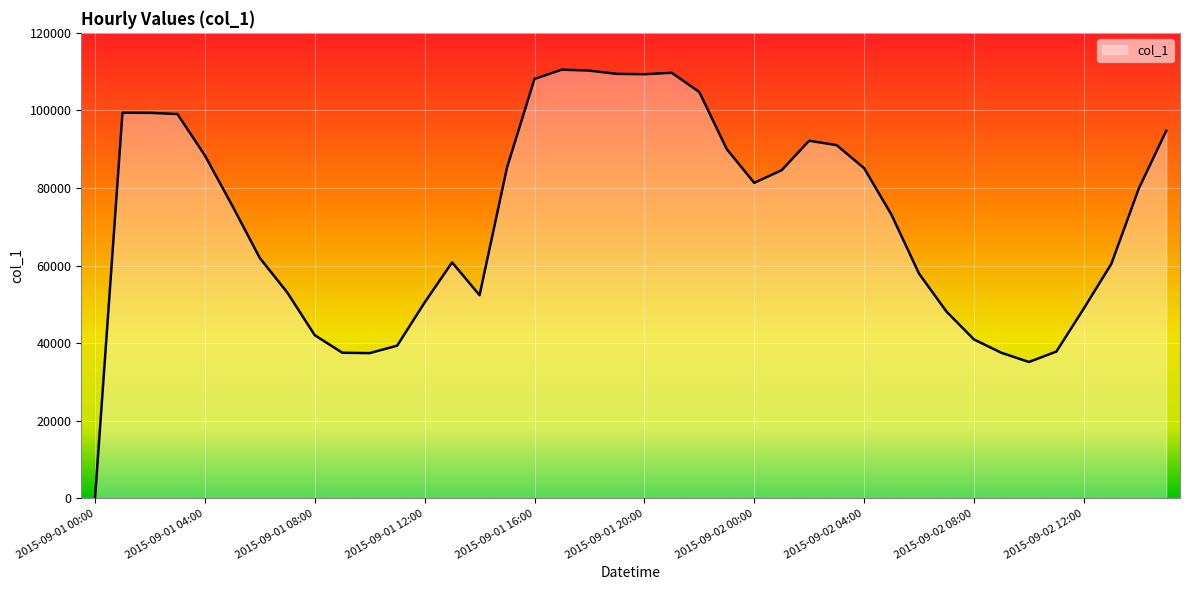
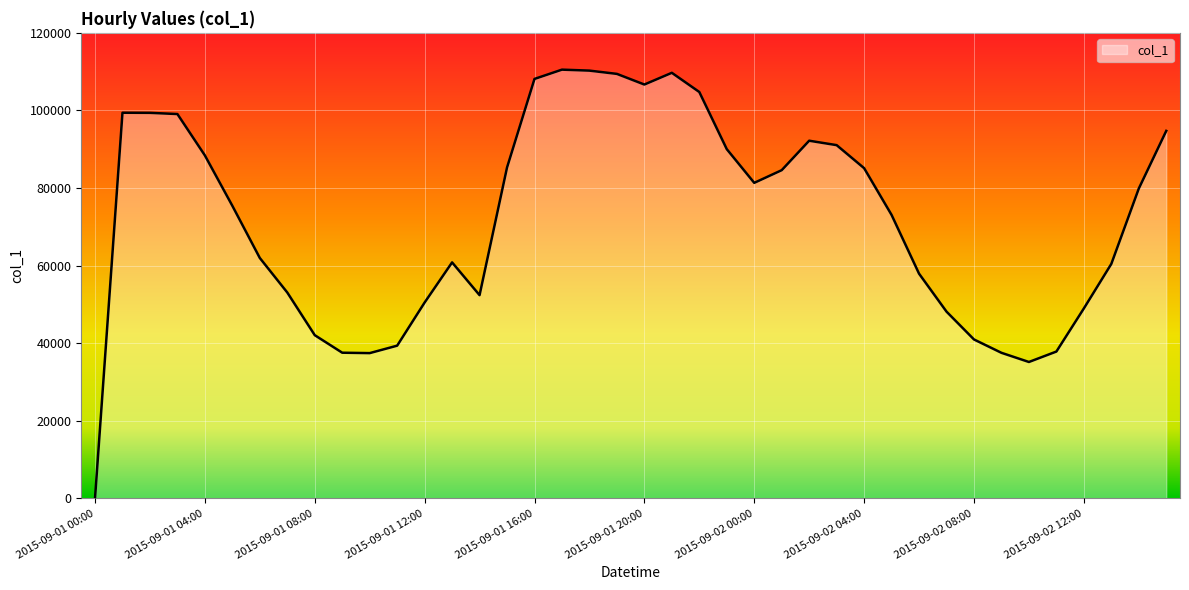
  {
    "2015-09-01 00:00": 0,
    "2015-09-01 04:00": 88000,
    "2015-09-01 08:00": 42000,
    "2015-09-01 12:00": 50000,
    "2015-09-01 16:00": 108000,
-   "2015-09-01 20:00": 109000,
+   "2015-09-01 20:00": 107000,
    "2015-09-02 00:00": 81000,
    "2015-09-02 04:00": 85000,
    "2015-09-02 08:00": 41000,
    "2015-09-02 12:00": 49000
  }
